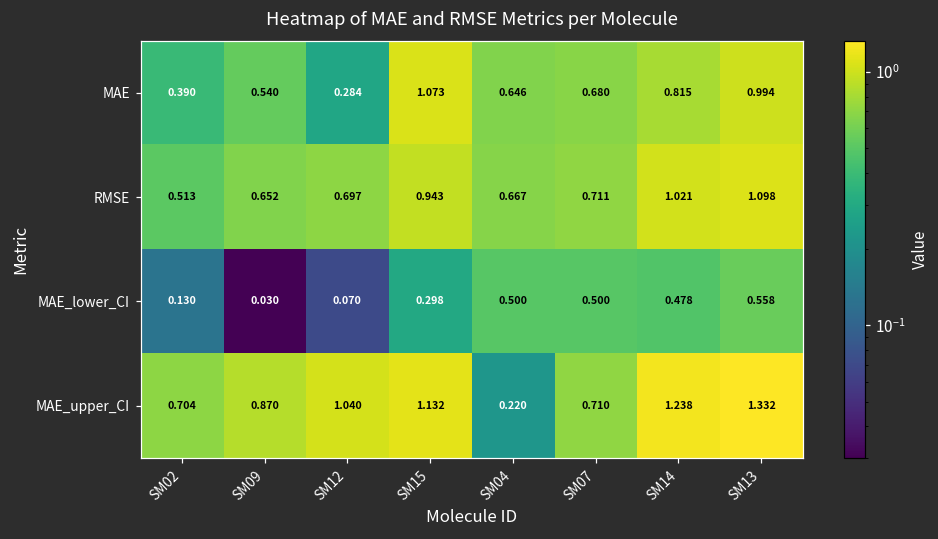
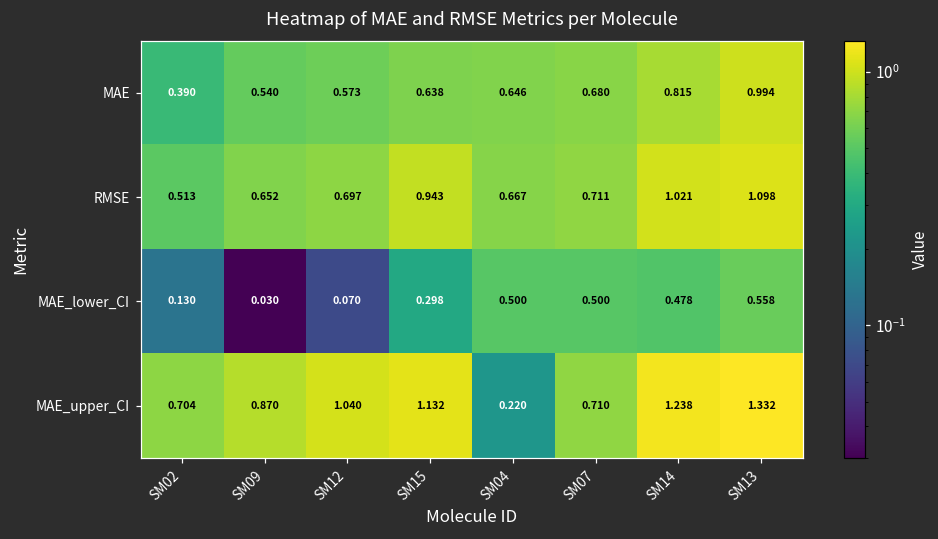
  {
    "MAE": {
      "SM02": 0.390,
      "SM09": 0.540,
-     "SM12": 0.284,
-     "SM15": 1.073,
+     "SM12": 0.573,
+     "SM15": 0.638,
      "SM04": 0.646,
      "SM07": 0.680,
      "SM14": 0.815,
      "SM13": 0.994
    },
    "RMSE": {
      "SM02": 0.513,
      "SM09": 0.652,
      "SM12": 0.697,
      "SM15": 0.943,
      "SM04": 0.667,
      "SM07": 0.711,
      "SM14": 1.021,
      "SM13": 1.098
    },
    "MAE_lower_CI": {
      "SM02": 0.130,
      "SM09": 0.030,
      "SM12": 0.070,
      "SM15": 0.298,
      "SM04": 0.500,
      "SM07": 0.500,
      "SM14": 0.478,
      "SM13": 0.558
    },
    "MAE_upper_CI": {
      "SM02": 0.704,
      "SM09": 0.870,
      "SM12": 1.040,
      "SM15": 1.132,
      "SM04": 0.220,
      "SM07": 0.710,
      "SM14": 1.238,
      "SM13": 1.332
    }
  }
